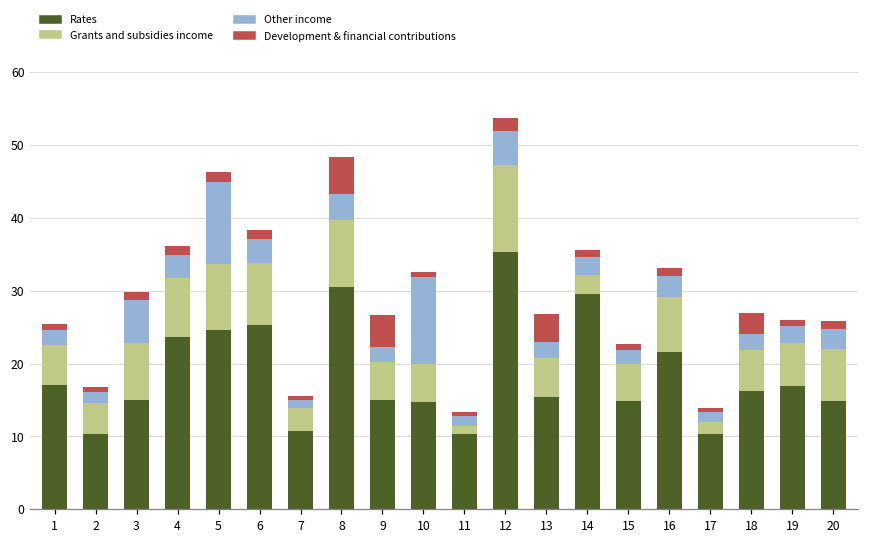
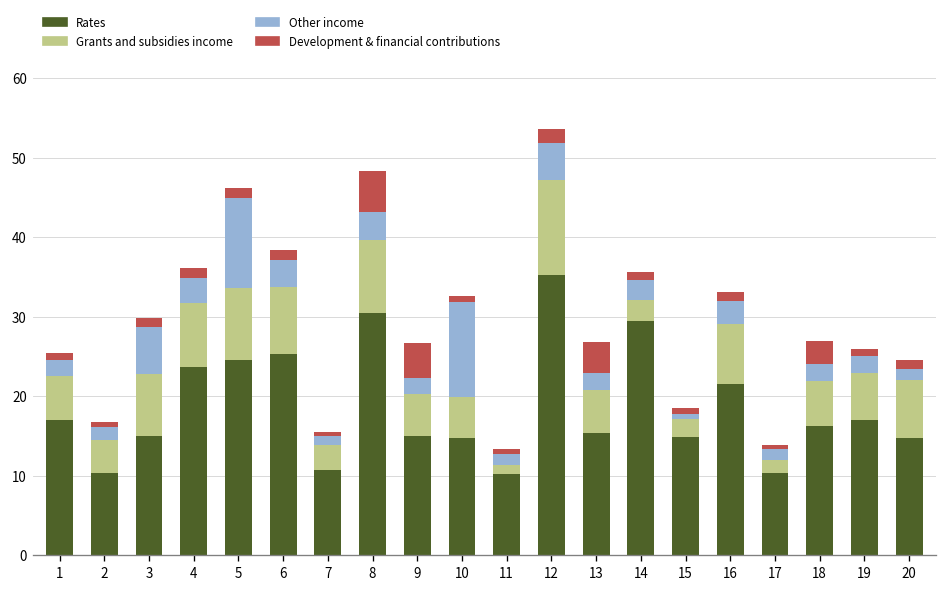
  {
    "Rates": {
      "1": 17,
      "2": 10,
      "3": 15,
      "4": 24,
      "5": 25,
      "6": 25,
      "7": 11,
      "8": 30,
      "9": 15,
      "10": 15,
      "11": 10,
      "12": 35,
      "13": 15,
      "14": 29,
      "15": 15,
      "16": 22,
      "17": 10,
      "18": 16,
      "19": 17,
      "20": 15
    },
    "Grants and subsidies income": {
      "1": 6,
      "2": 4,
      "3": 8,
      "4": 8,
      "5": 9,
      "6": 9,
      "7": 3,
      "8": 9,
      "9": 5,
      "10": 5,
      "11": 1,
      "12": 12,
      "13": 5,
      "14": 3,
-     "15": 5,
+     "15": 2,
      "16": 8,
      "17": 2,
      "18": 6,
      "19": 6,
      "20": 7
    },
    "Other income": {
      "1": 2,
      "2": 2,
      "3": 6,
      "4": 3,
      "5": 11,
      "6": 3,
      "7": 1,
      "8": 4,
      "9": 2,
      "10": 12,
      "11": 1,
      "12": 5,
      "13": 2,
      "14": 2,
-     "15": 2,
+     "15": 1,
      "16": 3,
      "17": 1,
      "18": 2,
      "19": 2,
-     "20": 3
+     "20": 1
    },
    "Development & financial contributions": {
      "1": 1,
      "2": 1,
      "3": 1,
      "4": 1,
      "5": 1,
      "6": 1,
      "7": 0,
      "8": 5,
      "9": 4,
      "10": 1,
      "11": 1,
      "12": 2,
      "13": 4,
      "14": 1,
      "15": 1,
      "16": 1,
      "17": 1,
      "18": 3,
      "19": 1,
      "20": 1
    }
  }
